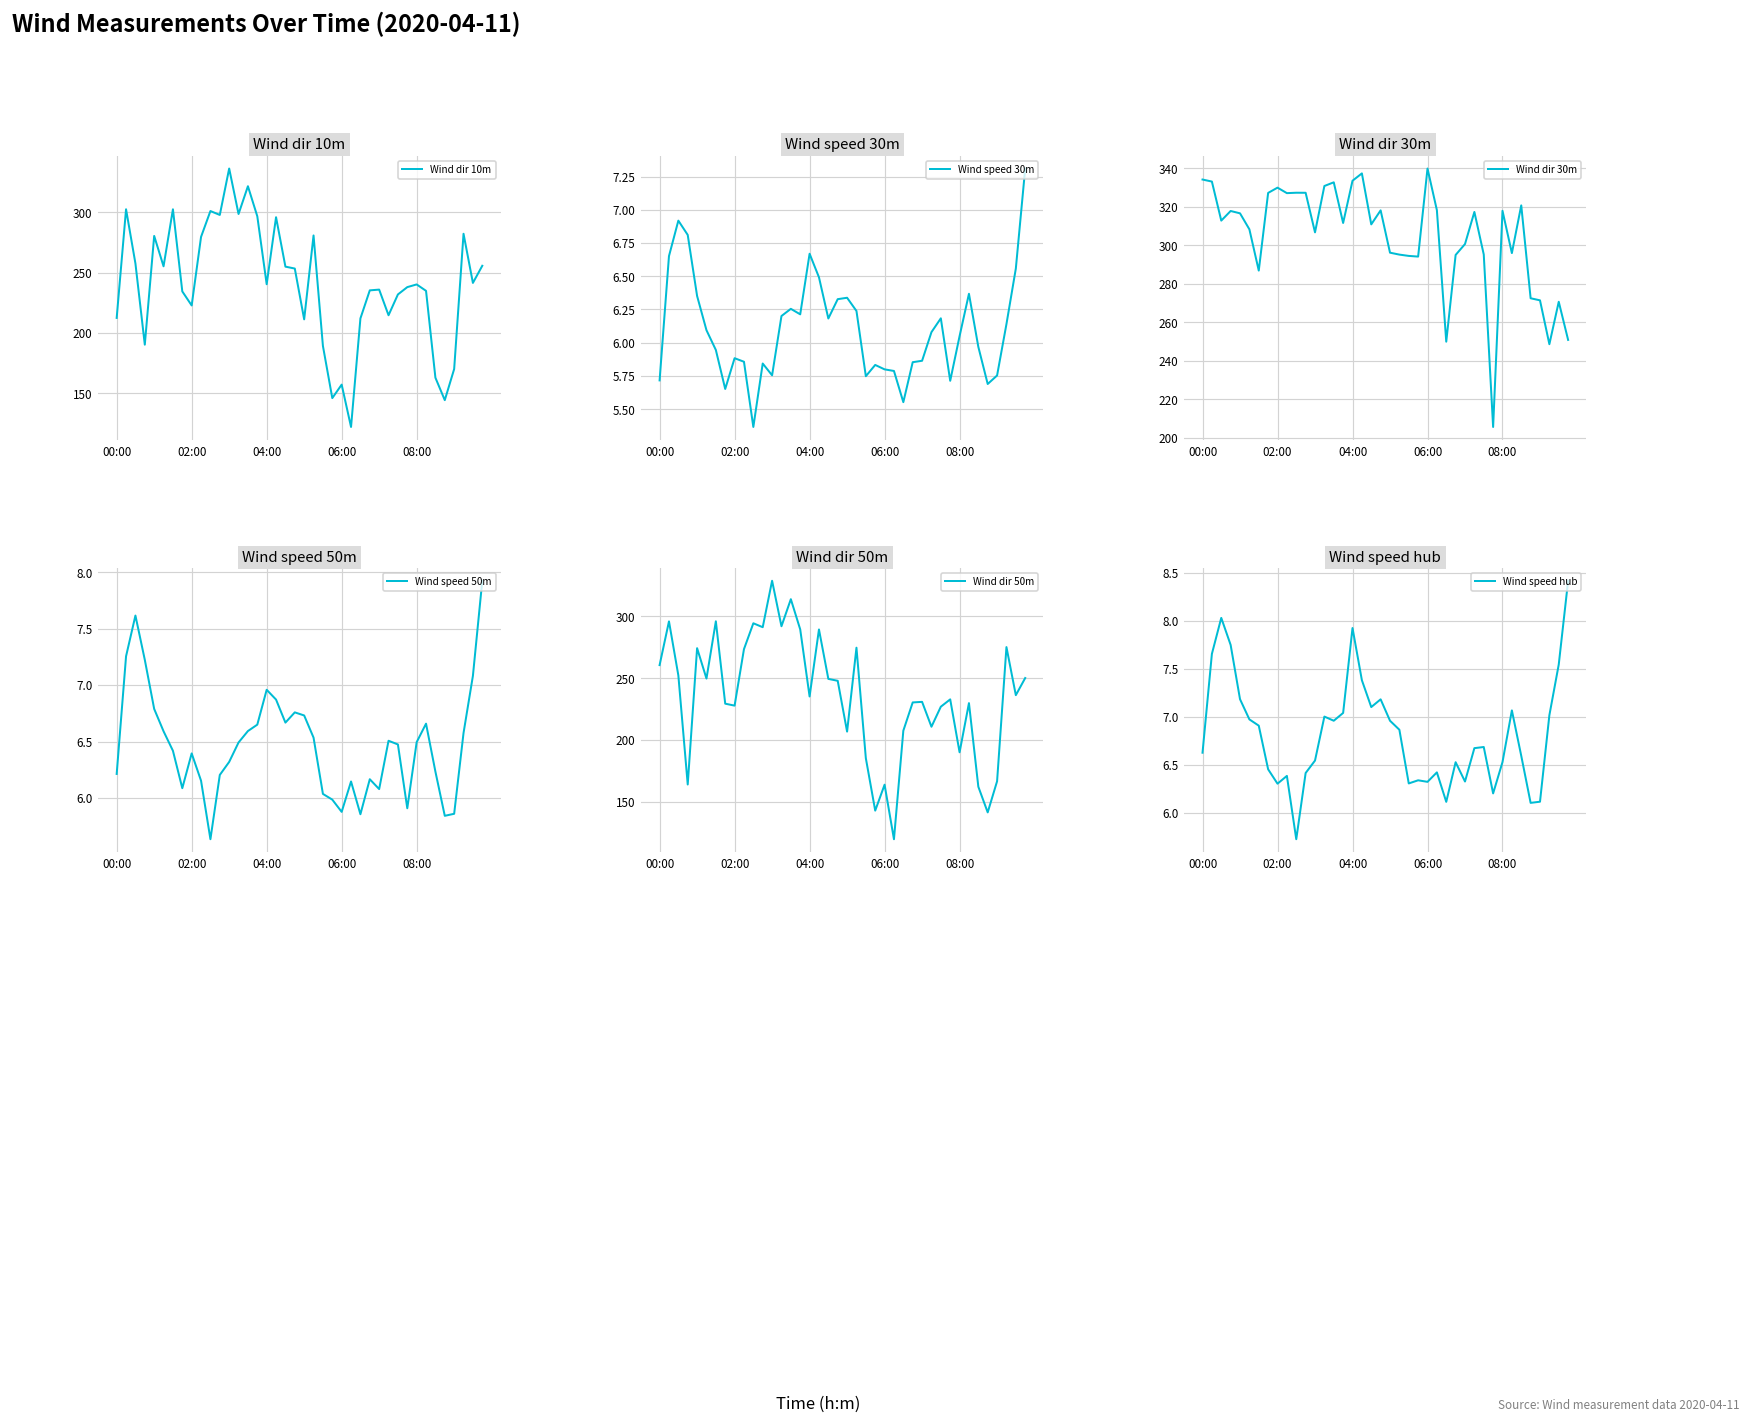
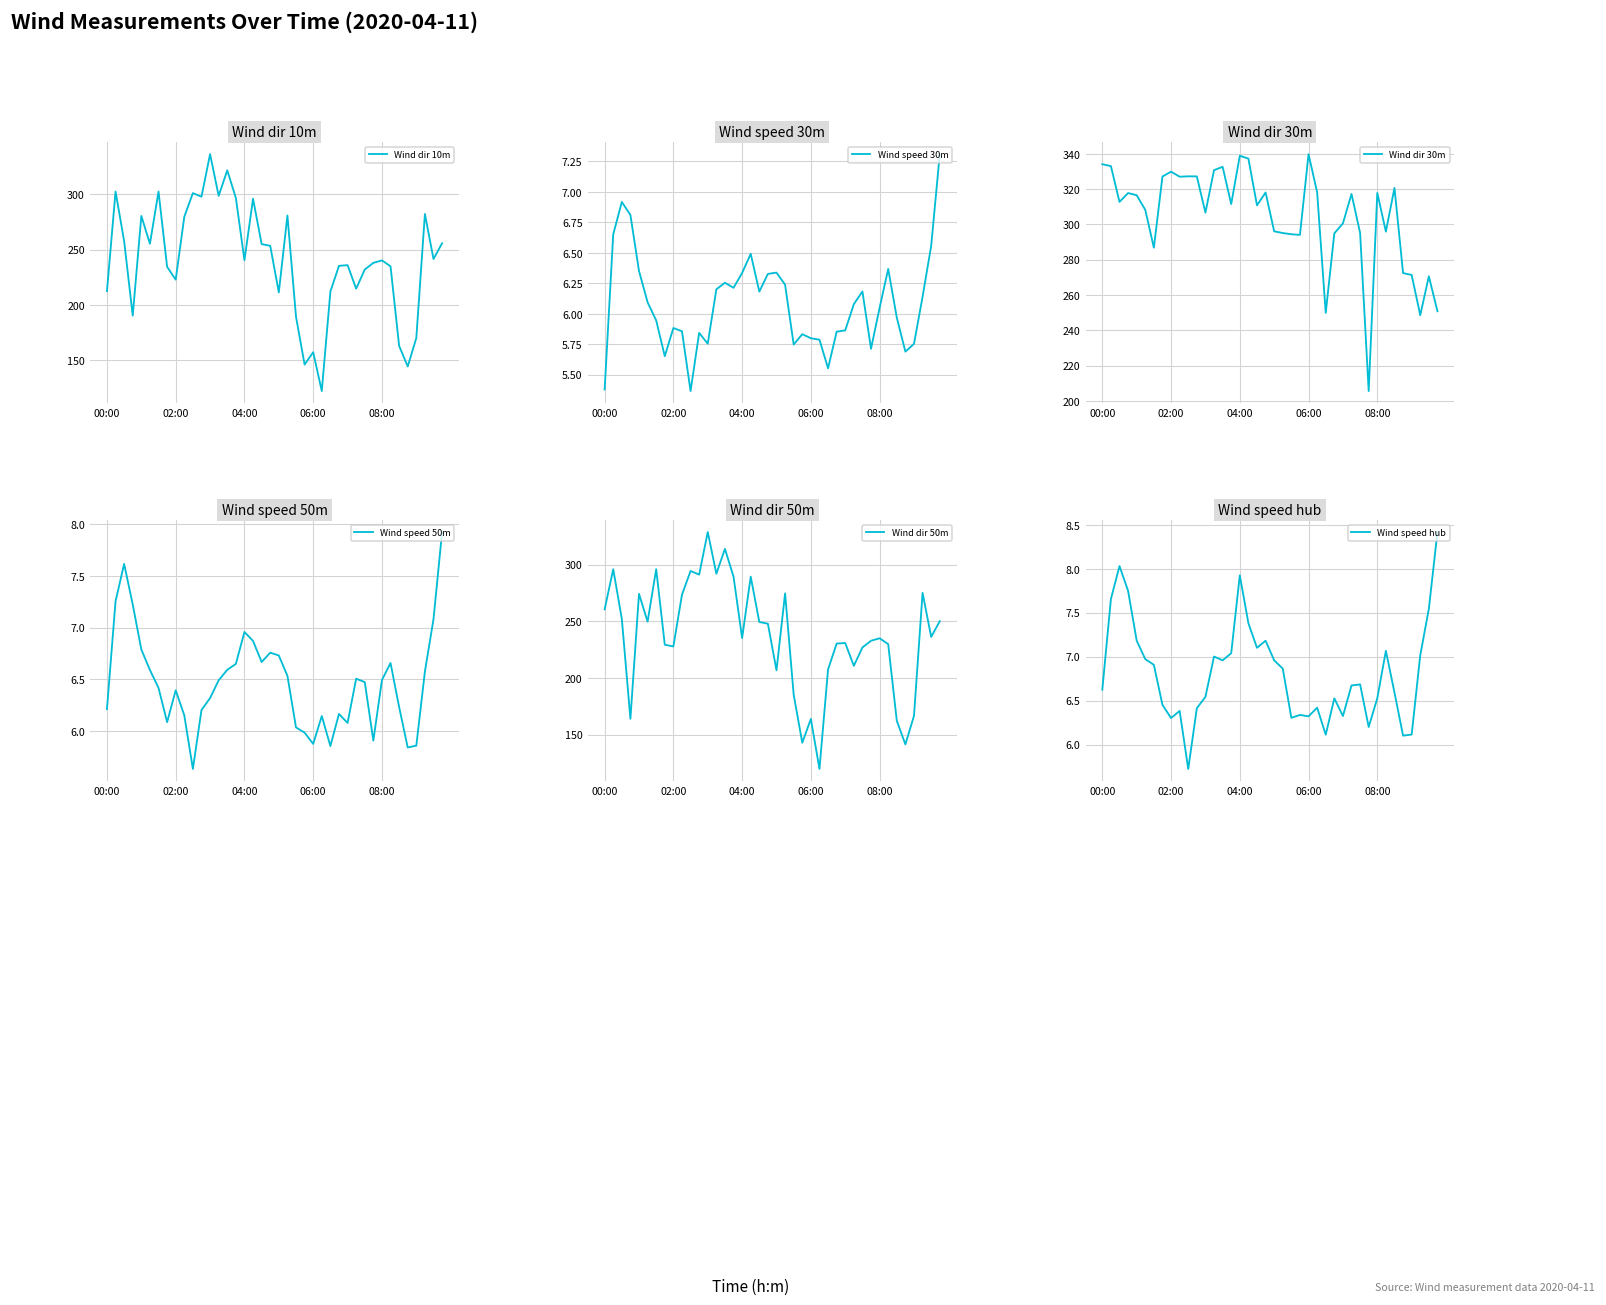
  {
    "Wind dir 10m": {
      "00:00": 213,
      "02:00": 223,
      "04:00": 240,
      "06:00": 157,
      "08:00": 240
    },
    "Wind speed 30m": {
-     "00:00": 5.72,
+     "00:00": 5.38,
      "02:00": 5.88,
-     "04:00": 6.67,
+     "04:00": 6.34,
      "06:00": 5.80,
      "08:00": 6.05
    },
    "Wind dir 30m": {
      "00:00": 334,
      "02:00": 330,
-     "04:00": 333,
+     "04:00": 339,
      "06:00": 340,
      "08:00": 318
    },
    "Wind speed 50m": {
      "00:00": 6.2,
      "02:00": 6.4,
      "04:00": 7.0,
      "06:00": 5.9,
      "08:00": 6.5
    },
    "Wind dir 50m": {
      "00:00": 261,
      "02:00": 228,
      "04:00": 235,
      "06:00": 164,
-     "08:00": 190
+     "08:00": 235
    },
    "Wind speed hub": {
      "00:00": 6.6,
      "02:00": 6.3,
      "04:00": 7.9,
      "06:00": 6.3,
      "08:00": 6.5
    }
  }
